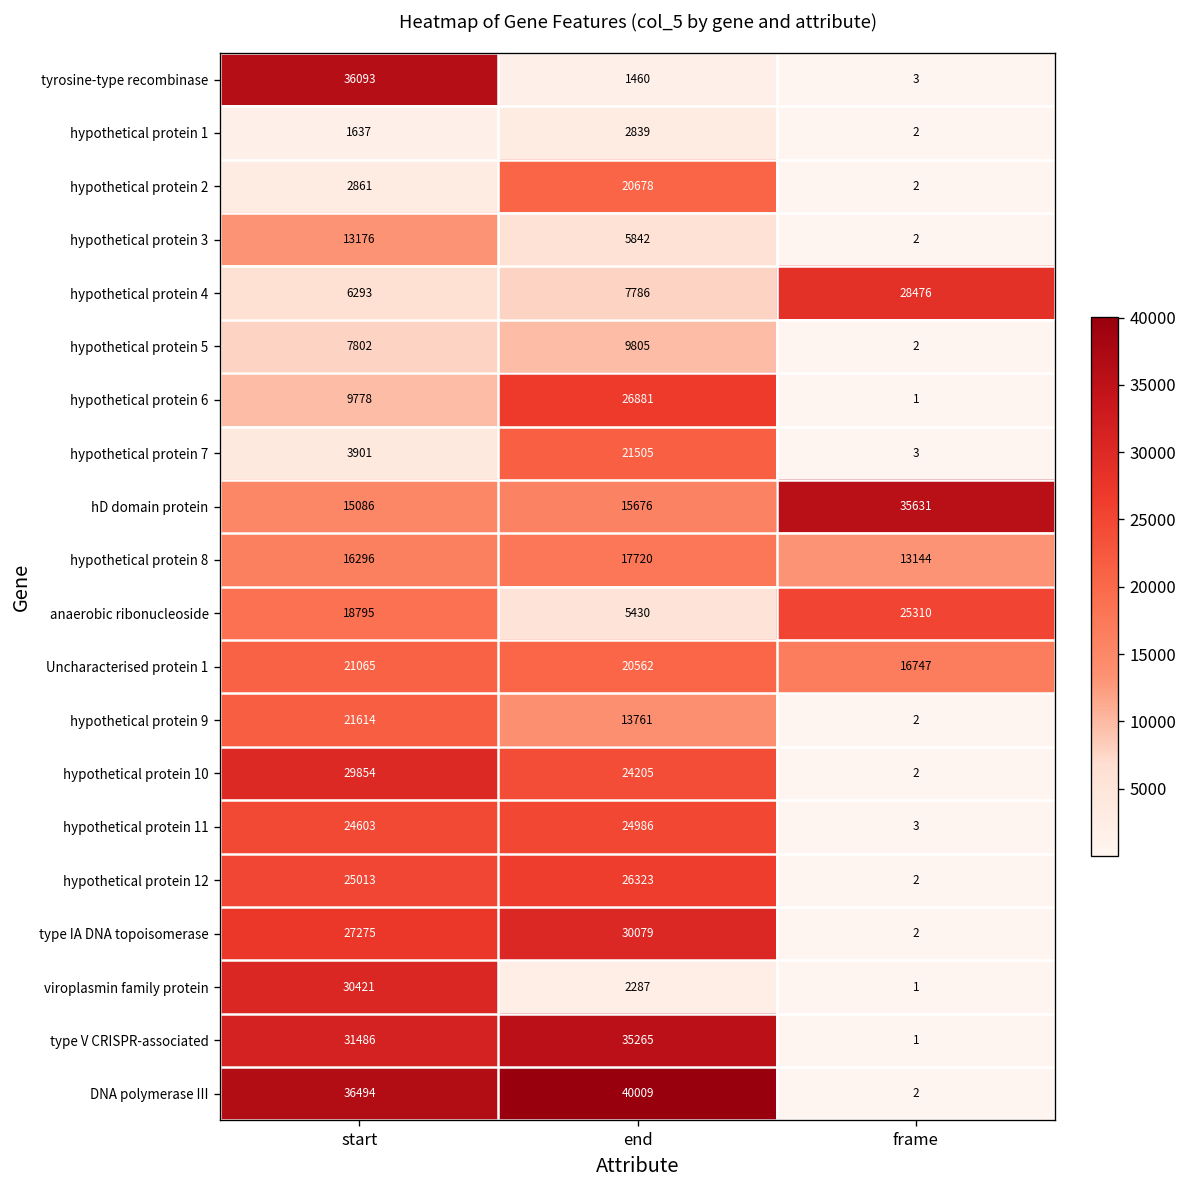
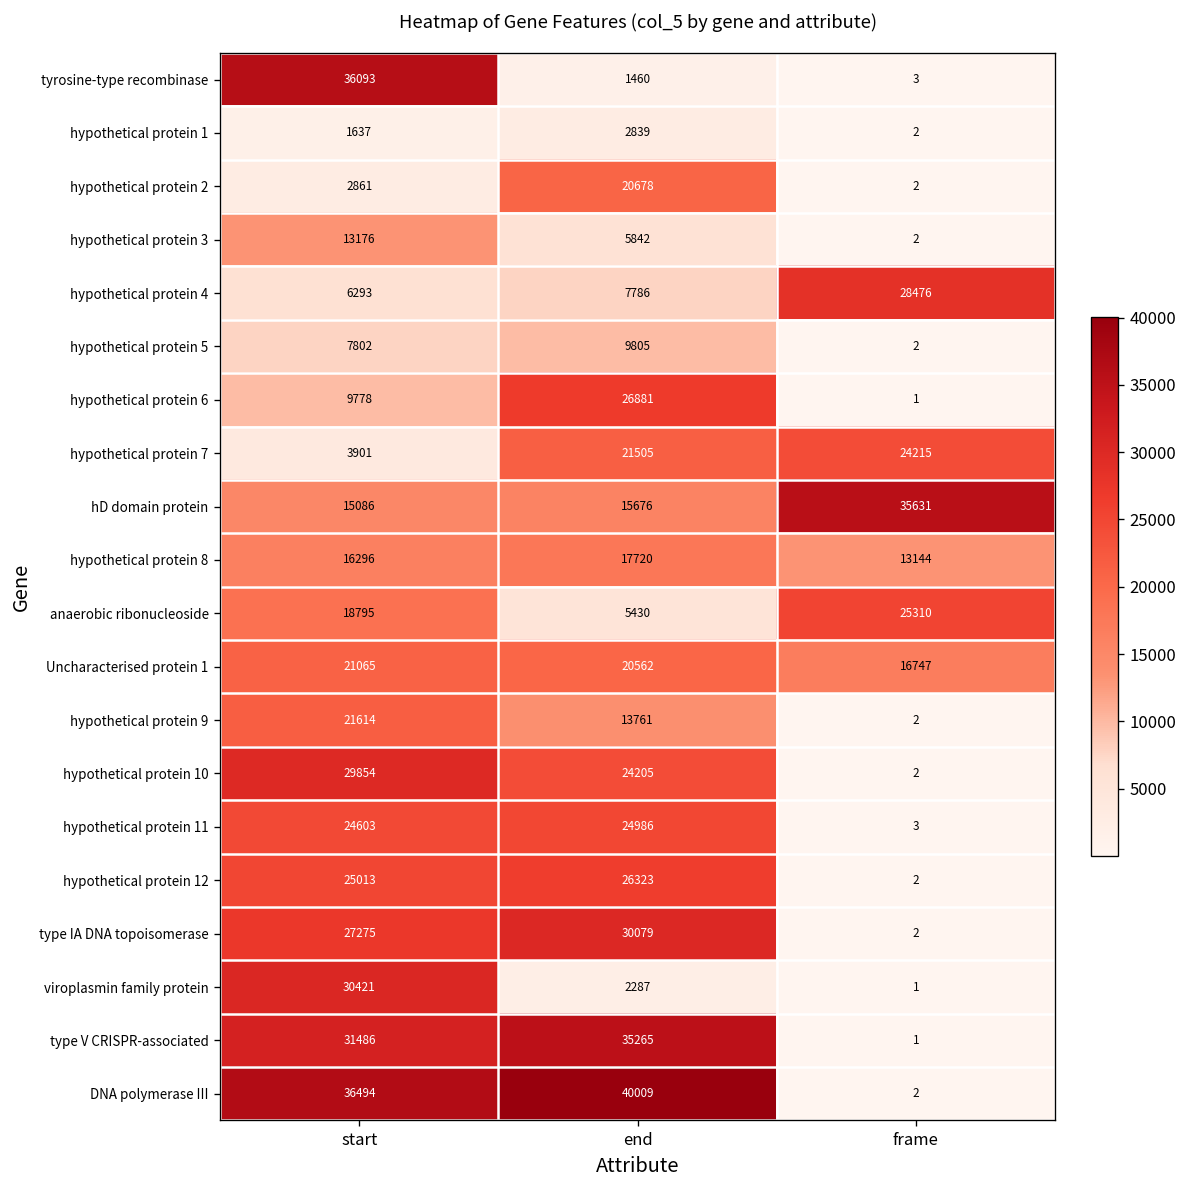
  {
    "tyrosine-type recombinase": {
      "start": 36093,
      "end": 1460,
      "frame": 3
    },
    "hypothetical protein 1": {
      "start": 1637,
      "end": 2839,
      "frame": 2
    },
    "hypothetical protein 2": {
      "start": 2861,
      "end": 20678,
      "frame": 2
    },
    "hypothetical protein 3": {
      "start": 13176,
      "end": 5842,
      "frame": 2
    },
    "hypothetical protein 4": {
      "start": 6293,
      "end": 7786,
      "frame": 28476
    },
    "hypothetical protein 5": {
      "start": 7802,
      "end": 9805,
      "frame": 2
    },
    "hypothetical protein 6": {
      "start": 9778,
      "end": 26881,
      "frame": 1
    },
    "hypothetical protein 7": {
      "start": 3901,
      "end": 21505,
-     "frame": 3
+     "frame": 24215
    },
    "hD domain protein": {
      "start": 15086,
      "end": 15676,
      "frame": 35631
    },
    "hypothetical protein 8": {
      "start": 16296,
      "end": 17720,
      "frame": 13144
    },
    "anaerobic ribonucleoside": {
      "start": 18795,
      "end": 5430,
      "frame": 25310
    },
    "Uncharacterised protein 1": {
      "start": 21065,
      "end": 20562,
      "frame": 16747
    },
    "hypothetical protein 9": {
      "start": 21614,
      "end": 13761,
      "frame": 2
    },
    "hypothetical protein 10": {
      "start": 29854,
      "end": 24205,
      "frame": 2
    },
    "hypothetical protein 11": {
      "start": 24603,
      "end": 24986,
      "frame": 3
    },
    "hypothetical protein 12": {
      "start": 25013,
      "end": 26323,
      "frame": 2
    },
    "type IA DNA topoisomerase": {
      "start": 27275,
      "end": 30079,
      "frame": 2
    },
    "viroplasmin family protein": {
      "start": 30421,
      "end": 2287,
      "frame": 1
    },
    "type V CRISPR-associated": {
      "start": 31486,
      "end": 35265,
      "frame": 1
    },
    "DNA polymerase III": {
      "start": 36494,
      "end": 40009,
      "frame": 2
    }
  }
